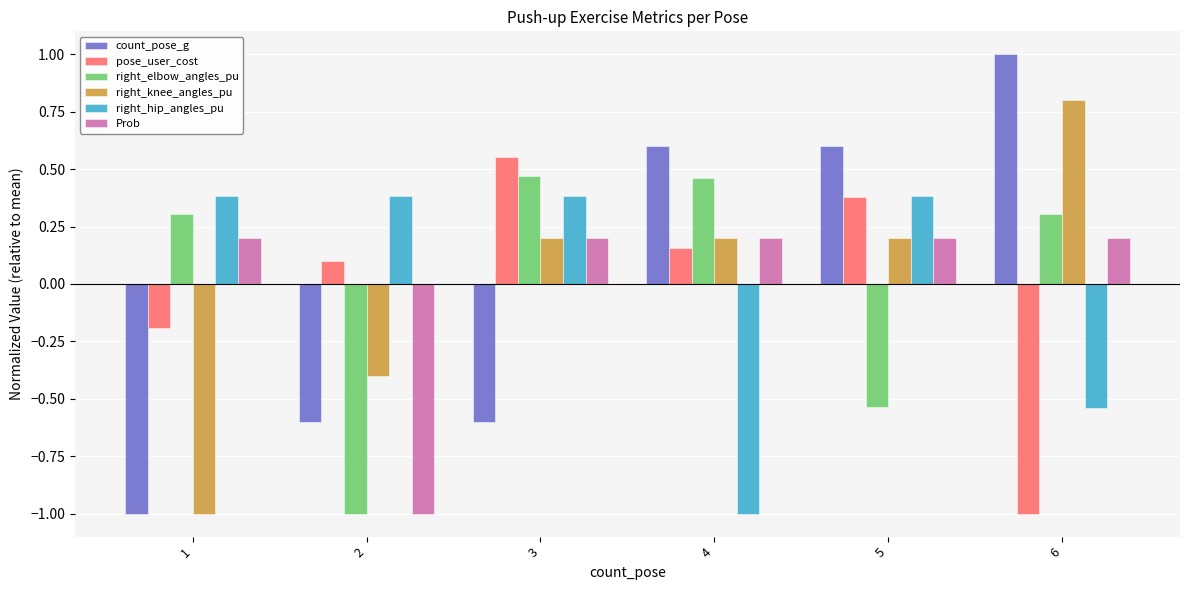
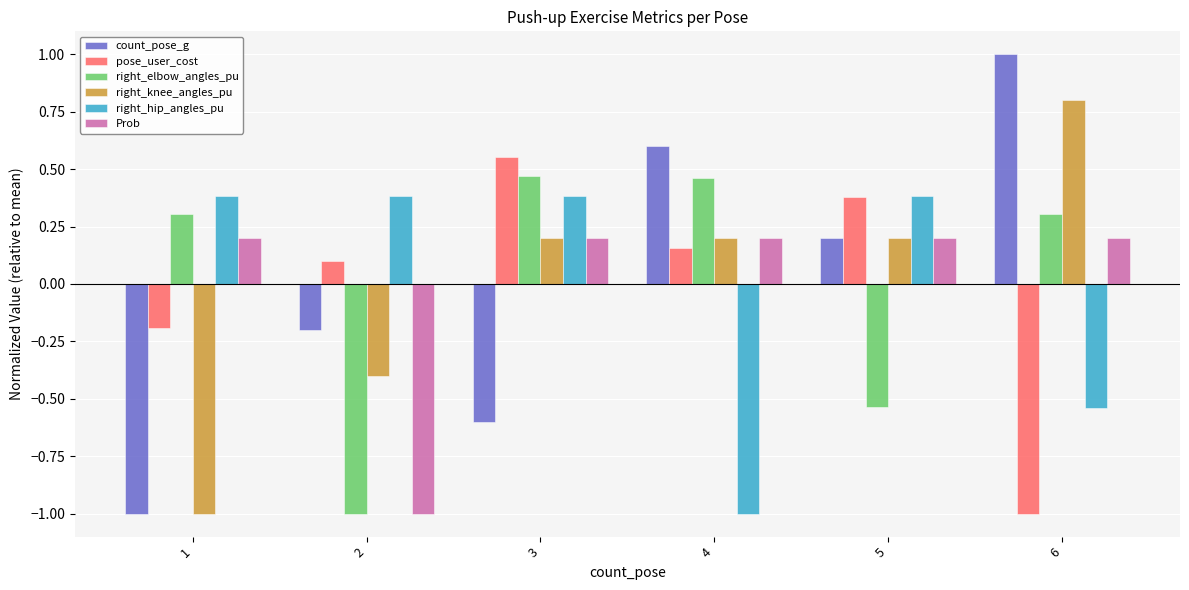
  {
    "count_pose_g": {
      "1": -1.00,
-     "2": -0.60,
+     "2": -0.20,
      "3": -0.60,
      "4": 0.60,
-     "5": 0.60,
+     "5": 0.20,
      "6": 1.00
    },
    "pose_user_cost": {
      "1": -0.19,
      "2": 0.10,
      "3": 0.55,
      "4": 0.16,
      "5": 0.38,
      "6": -1.00
    },
    "right_elbow_angles_pu": {
      "1": 0.30,
      "2": -1.00,
      "3": 0.47,
      "4": 0.46,
      "5": -0.54,
      "6": 0.30
    },
    "right_knee_angles_pu": {
      "1": -1.00,
      "2": -0.40,
      "3": 0.20,
      "4": 0.20,
      "5": 0.20,
      "6": 0.80
    },
    "right_hip_angles_pu": {
      "1": 0.38,
      "2": 0.38,
      "3": 0.38,
      "4": -1.00,
      "5": 0.38,
      "6": -0.54
    },
    "Prob": {
      "1": 0.20,
      "2": -1.00,
      "3": 0.20,
      "4": 0.20,
      "5": 0.20,
      "6": 0.20
    }
  }
